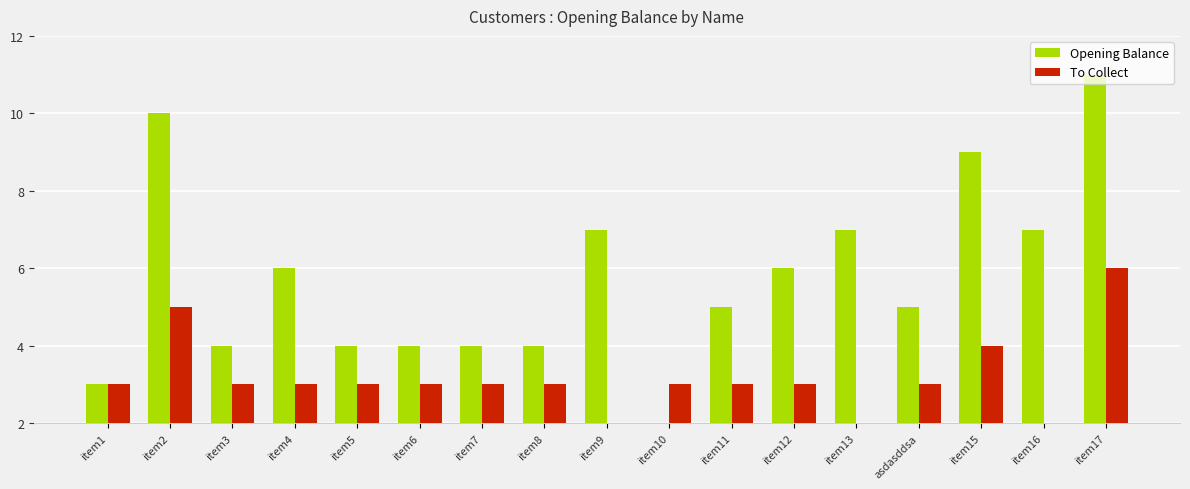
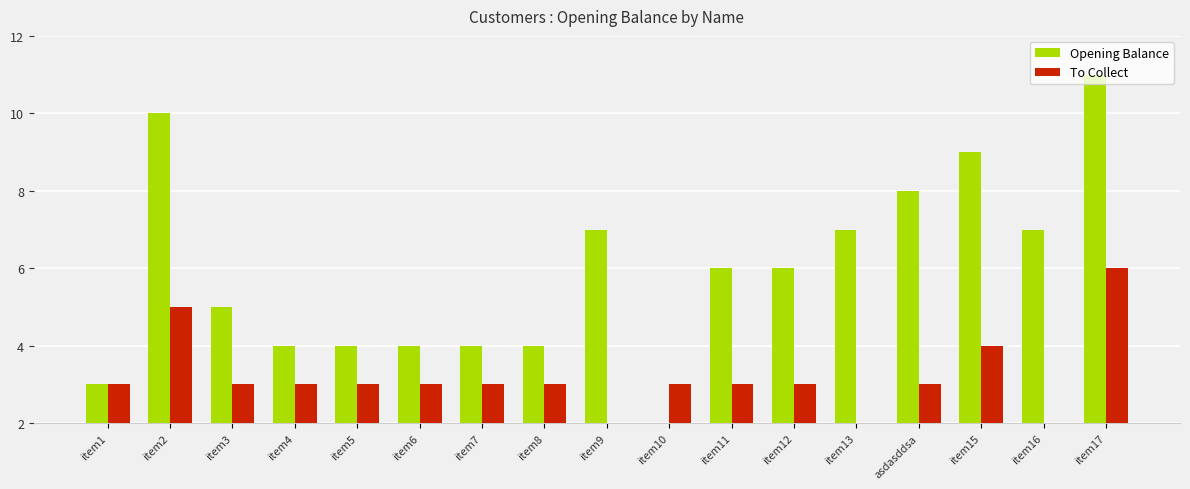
  {
    "Opening Balance": {
      "item1": 3,
      "item2": 10,
-     "item3": 4,
-     "item4": 6,
+     "item3": 5,
+     "item4": 4,
      "item5": 4,
      "item6": 4,
      "item7": 4,
      "item8": 4,
      "item9": 7,
      "item10": 2,
-     "item11": 5,
+     "item11": 6,
      "item12": 6,
      "item13": 7,
-     "asdasddsa": 5,
+     "asdasddsa": 8,
      "item15": 9,
      "item16": 7
    },
    "To Collect": {
      "item1": 3,
      "item2": 5,
      "item3": 3,
      "item4": 3,
      "item5": 3,
      "item6": 3,
      "item7": 3,
      "item8": 3,
      "item10": 3,
      "item11": 3,
      "item12": 3,
      "asdasddsa": 3,
      "item15": 4,
      "item17": 6
    }
  }
